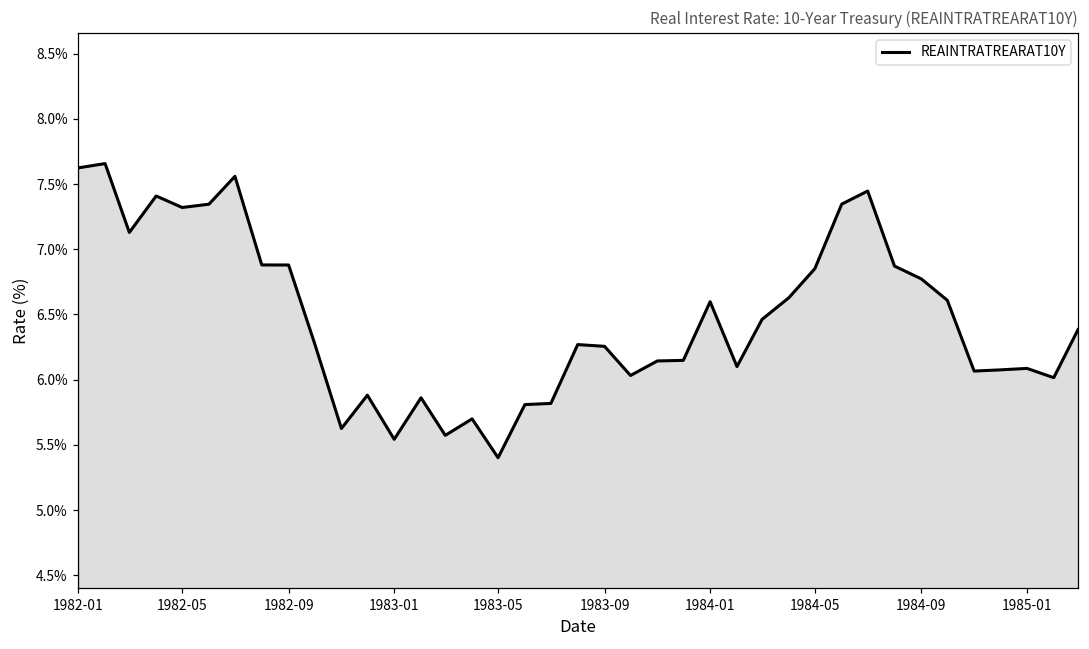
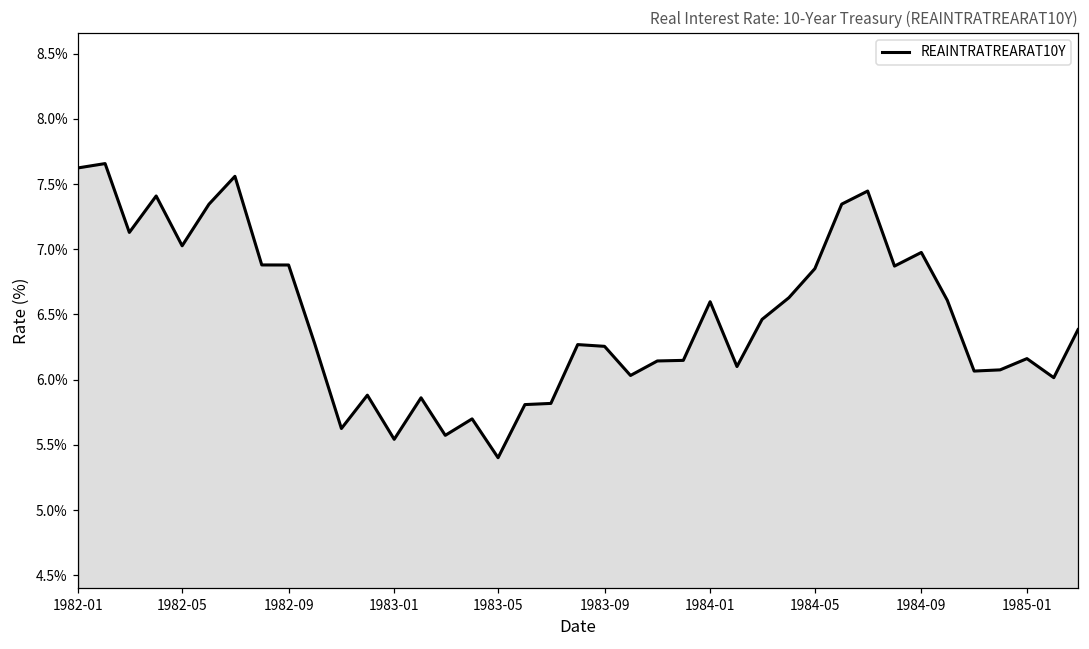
  {
    "1982-01": "7.62%",
-   "1982-05": "7.32%",
+   "1982-05": "7.03%",
    "1982-09": "6.88%",
    "1983-01": "5.54%",
    "1983-05": "5.40%",
    "1983-09": "6.26%",
    "1984-01": "6.60%",
    "1984-05": "6.85%",
-   "1984-09": "6.77%",
-   "1985-01": "6.09%"
+   "1984-09": "6.98%",
+   "1985-01": "6.16%"
  }
